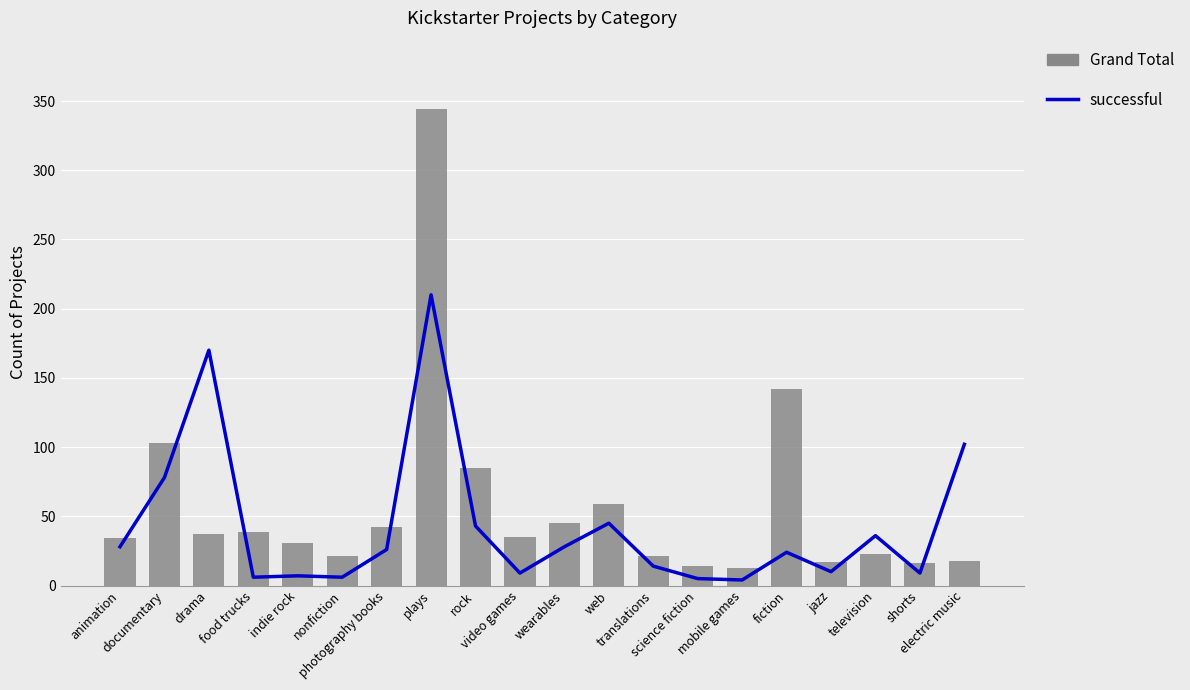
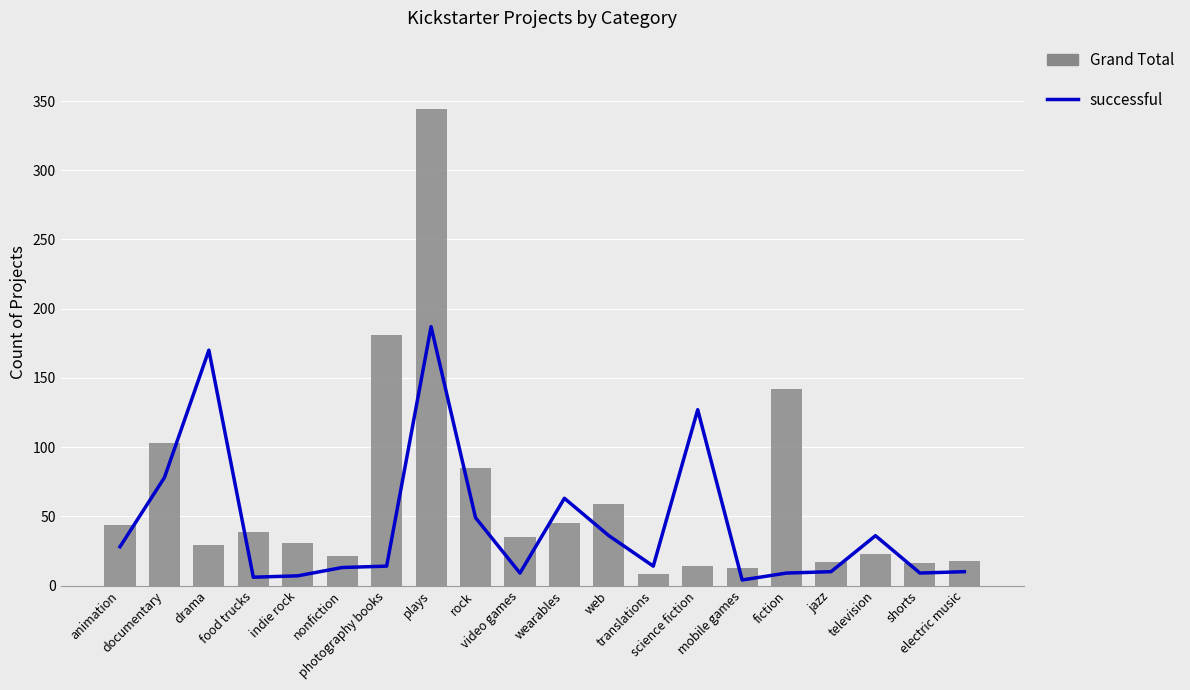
  {
    "Grand Total": {
-     "animation": 34,
+     "animation": 44,
      "documentary": 103,
-     "drama": 37,
+     "drama": 29,
      "food trucks": 39,
      "indie rock": 31,
      "nonfiction": 21,
-     "photography books": 42,
+     "photography books": 181,
      "plays": 344,
      "rock": 85,
      "video games": 35,
      "wearables": 45,
      "web": 59,
-     "translations": 21,
+     "translations": 8,
      "science fiction": 14,
      "mobile games": 13,
      "fiction": 142,
      "jazz": 17,
      "television": 23,
      "shorts": 16,
      "electric music": 18
    },
    "successful": {
      "animation": 28,
      "documentary": 78,
      "drama": 170,
      "food trucks": 6,
      "indie rock": 7,
-     "nonfiction": 6,
-     "photography books": 26,
-     "plays": 210,
-     "rock": 43,
+     "nonfiction": 13,
+     "photography books": 14,
+     "plays": 187,
+     "rock": 49,
      "video games": 9,
-     "wearables": 28,
-     "web": 45,
+     "wearables": 63,
+     "web": 36,
      "translations": 14,
-     "science fiction": 5,
+     "science fiction": 127,
      "mobile games": 4,
-     "fiction": 24,
+     "fiction": 9,
      "jazz": 10,
      "television": 36,
      "shorts": 9,
-     "electric music": 102
+     "electric music": 10
    }
  }
